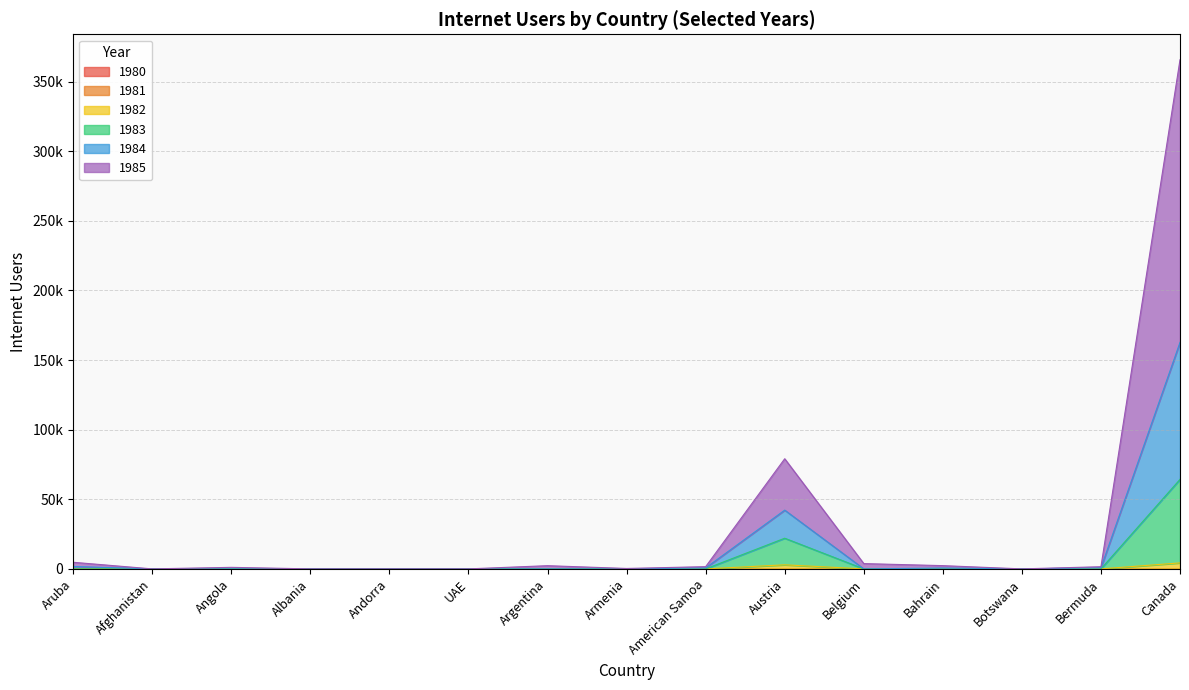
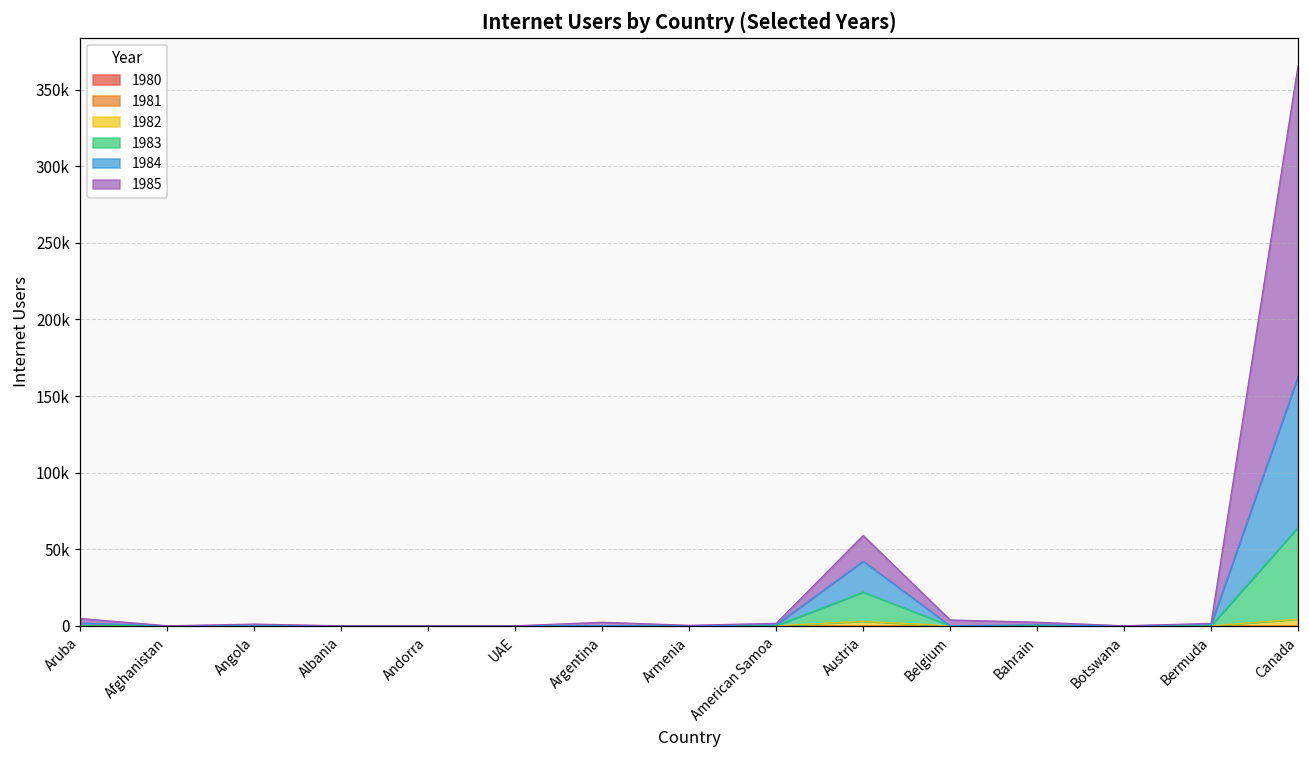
  {
    "1981": {
      "Austria": 0,
      "Canada": 0
    },
    "1982": {
      "Austria": 3000,
      "Canada": 4000
    },
    "1983": {
      "Austria": 19000,
      "Canada": 60000
    },
    "1984": {
      "Austria": 20000,
      "Canada": 98000
    },
    "1985": {
      "Aruba": 3000,
      "Argentina": 2000,
-     "Austria": 37000,
+     "Austria": 17000,
      "Belgium": 4000,
      "Canada": 203000
    }
  }
